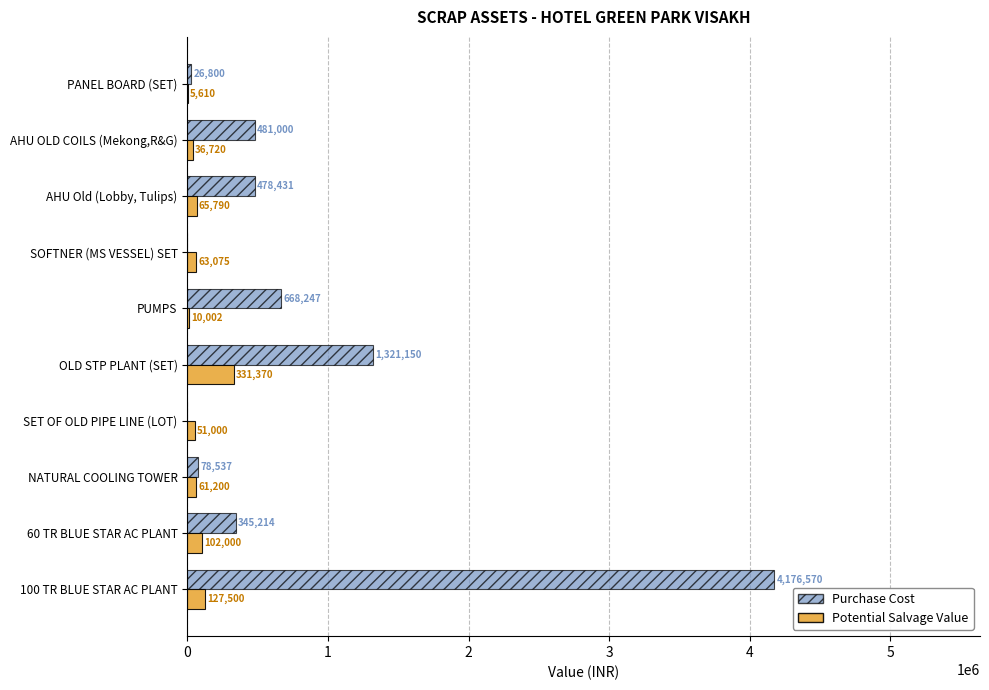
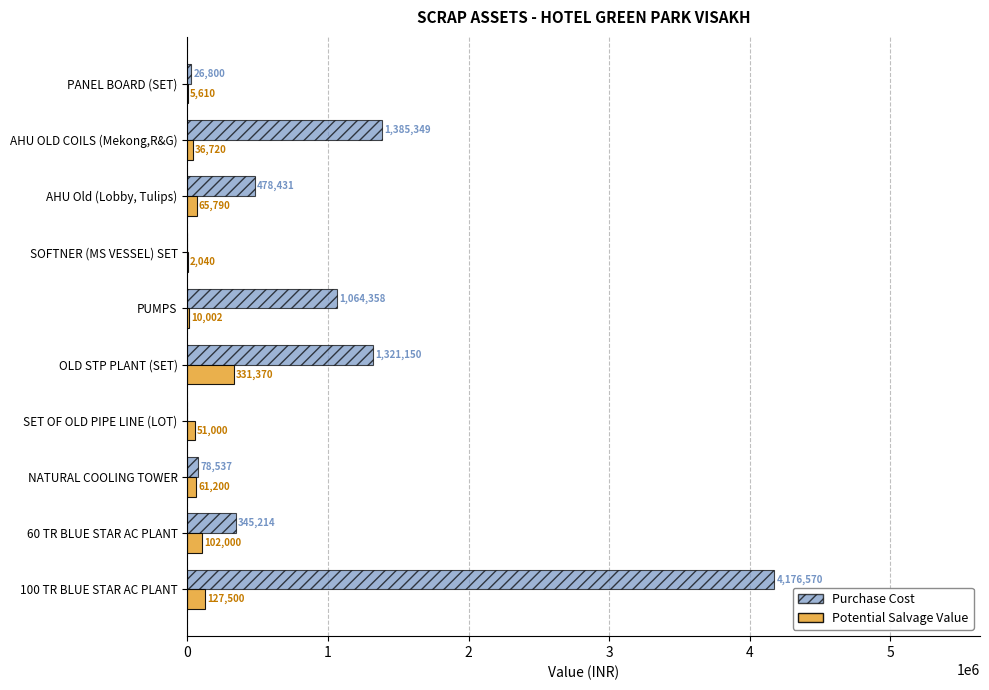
  {
    "Purchase Cost": {
      "PANEL BOARD (SET)": "26,800",
-     "AHU OLD COILS (Mekong,R&G)": "481,000",
+     "AHU OLD COILS (Mekong,R&G)": "1,385,349",
      "AHU Old (Lobby, Tulips)": "478,431",
-     "PUMPS": "668,247",
+     "PUMPS": "1,064,358",
      "OLD STP PLANT (SET)": "1,321,150",
      "NATURAL COOLING TOWER": "78,537",
      "60 TR BLUE STAR AC PLANT": "345,214",
      "100 TR BLUE STAR AC PLANT": "4,176,570"
    },
    "Potential Salvage Value": {
      "PANEL BOARD (SET)": "5,610",
      "AHU OLD COILS (Mekong,R&G)": "36,720",
      "AHU Old (Lobby, Tulips)": "65,790",
-     "SOFTNER (MS VESSEL) SET": "63,075",
+     "SOFTNER (MS VESSEL) SET": "2,040",
      "PUMPS": "10,002",
      "OLD STP PLANT (SET)": "331,370",
      "SET OF OLD PIPE LINE (LOT)": "51,000",
      "NATURAL COOLING TOWER": "61,200",
      "60 TR BLUE STAR AC PLANT": "102,000",
      "100 TR BLUE STAR AC PLANT": "127,500"
    }
  }
